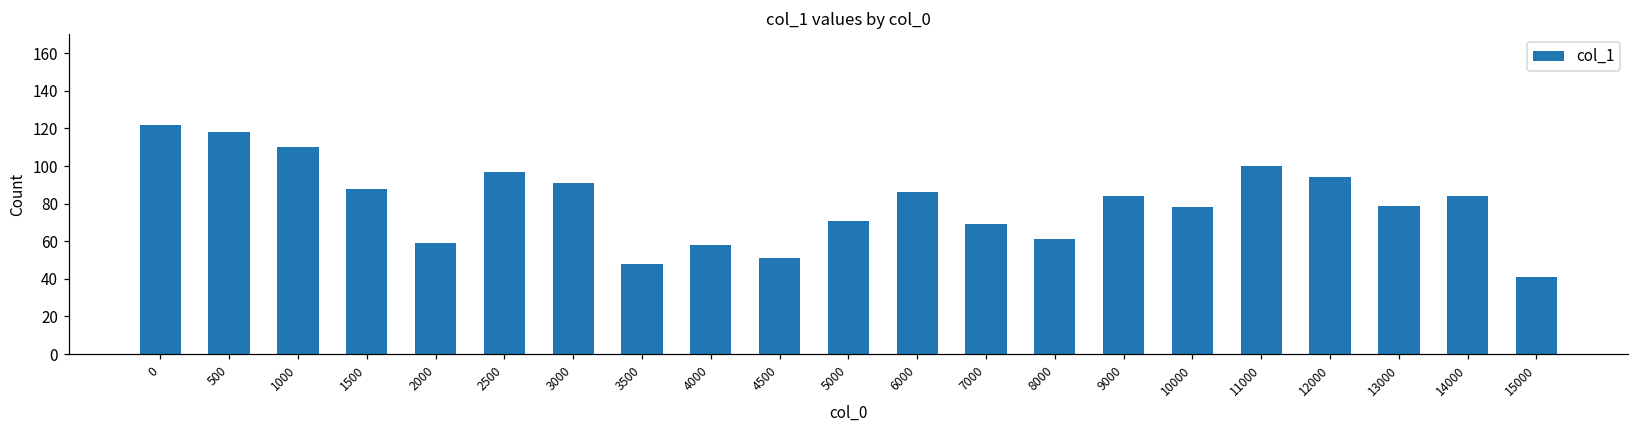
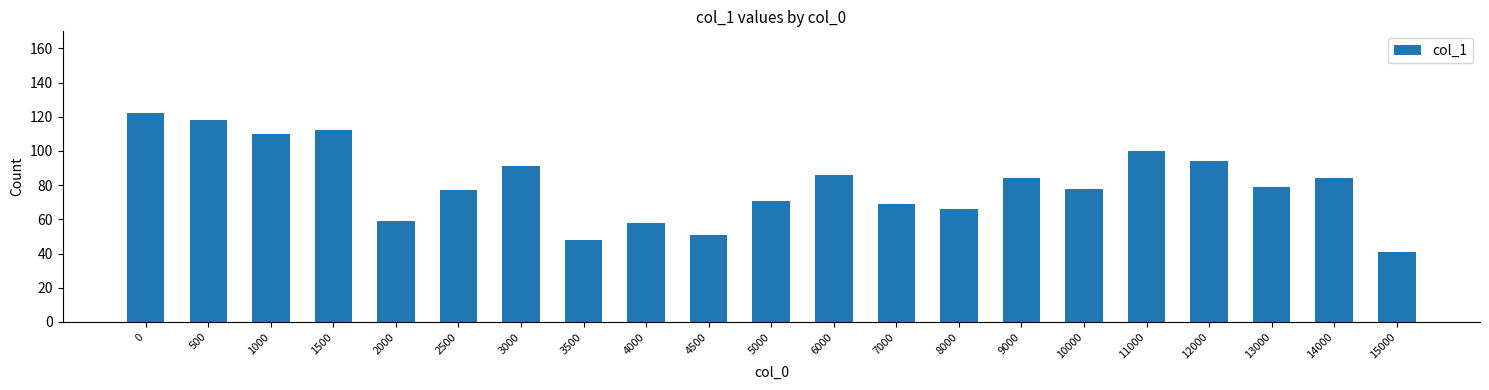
  {
    "0": 122,
    "500": 118,
    "1000": 110,
-   "1500": 88,
+   "1500": 112,
    "2000": 59,
-   "2500": 97,
+   "2500": 77,
    "3000": 91,
    "3500": 48,
    "4000": 58,
    "4500": 51,
    "5000": 71,
    "6000": 86,
    "7000": 69,
-   "8000": 61,
+   "8000": 66,
    "9000": 84,
    "10000": 78,
    "11000": 100,
    "12000": 94,
    "13000": 79,
    "14000": 84,
    "15000": 41
  }
